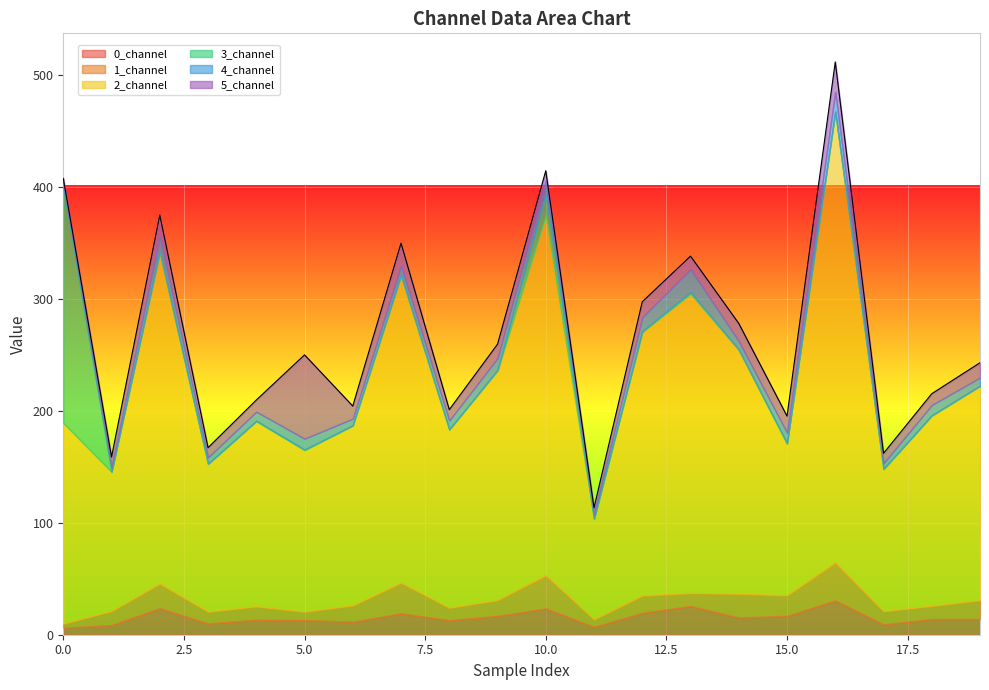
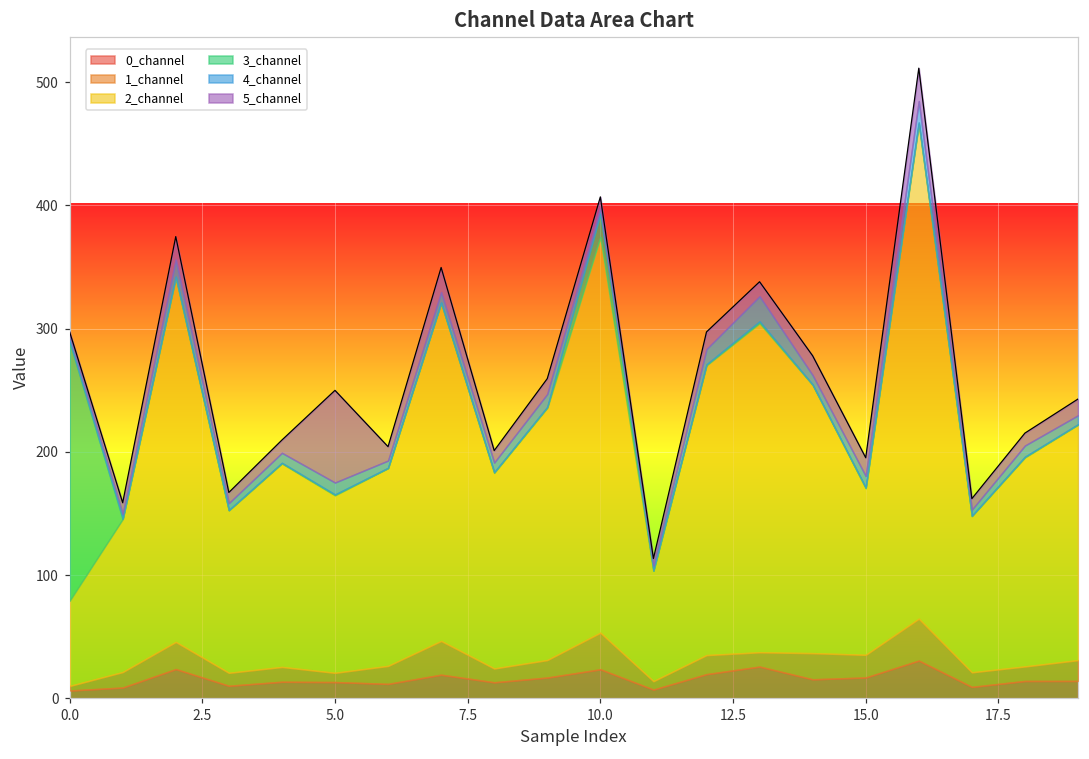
  {
    "2_channel": {
-     "0.0": 179,
+     "0.0": 69,
      "10.0": 321
    },
    "3_channel": {
      "0.0": 210,
      "10.0": 19
    },
    "4_channel": {
      "0.0": 5,
      "5.0": 10,
-     "10.0": 12,
+     "10.0": 5,
      "15.0": 9
    },
    "5_channel": {
      "0.0": 3,
      "5.0": 75,
      "10.0": 9,
      "15.0": 15
    }
  }
